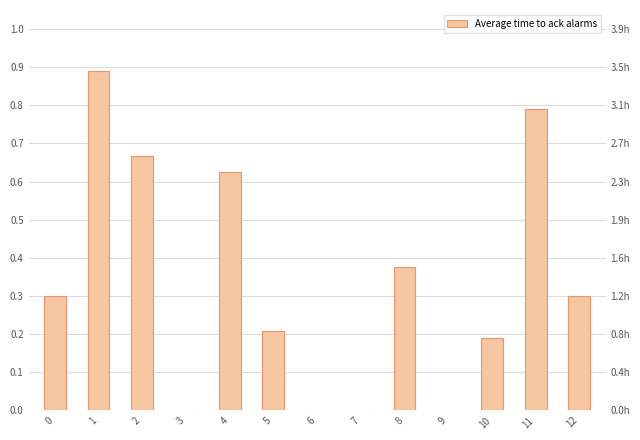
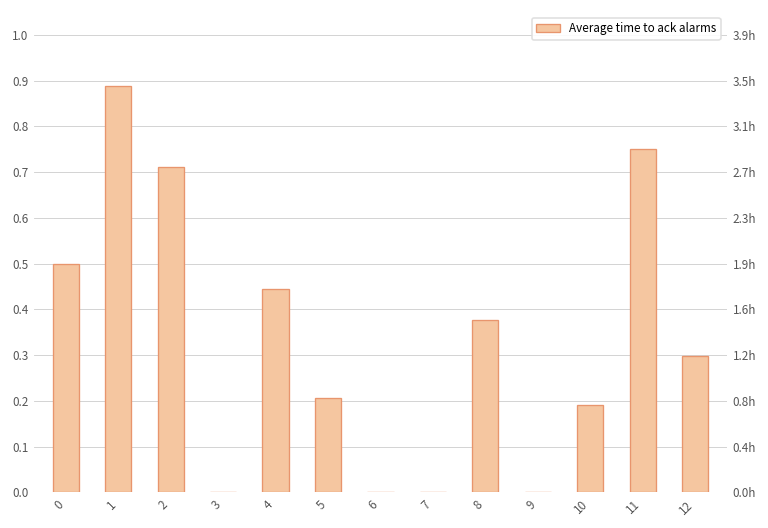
  {
-   "0": 0.3,
+   "0": 0.5,
    "1": 0.89,
-   "2": 0.67,
+   "2": 0.71,
    "3": 0.00,
-   "4": 0.63,
+   "4": 0.45,
    "5": 0.21,
    "6": 0.00,
    "7": 0.00,
    "8": 0.38,
    "9": 0.00,
    "10": 0.19,
-   "11": 0.79,
+   "11": 0.75,
    "12": 0.30
  }
